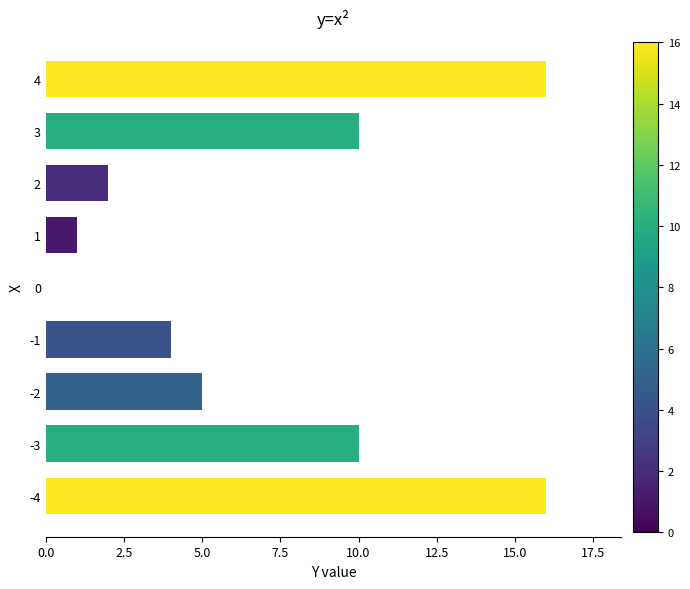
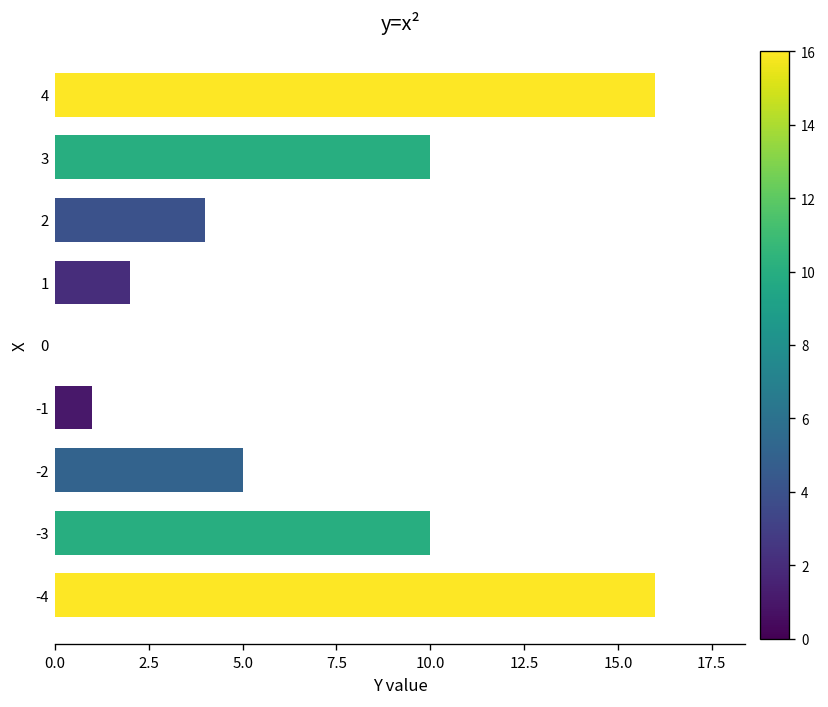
  {
    "4": 16,
    "3": 10,
-   "2": 2,
-   "1": 1,
+   "2": 4,
+   "1": 2,
    "0": 0,
-   "-1": 4,
+   "-1": 1,
    "-2": 5,
    "-3": 10,
    "-4": 16
  }
